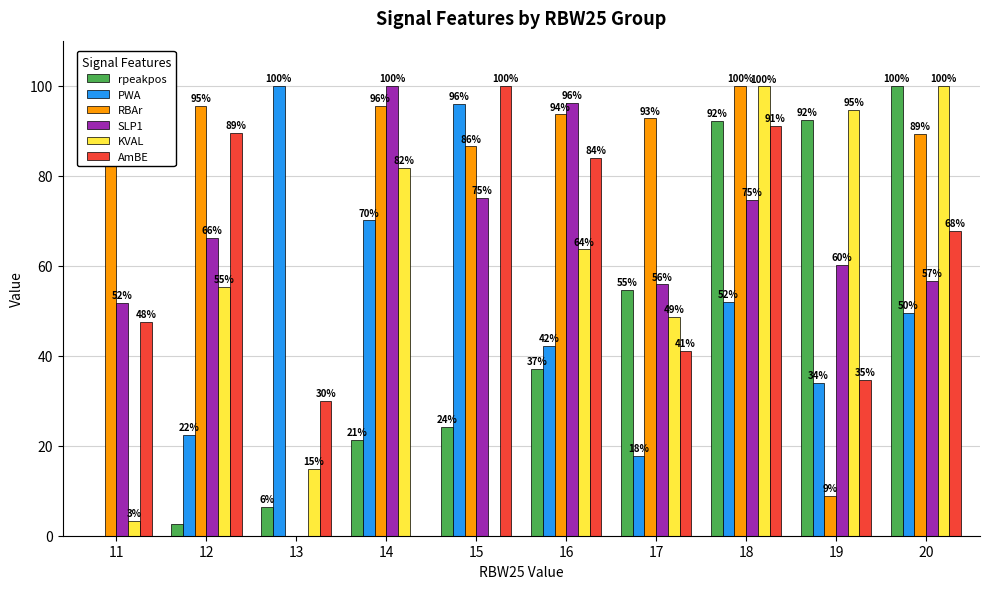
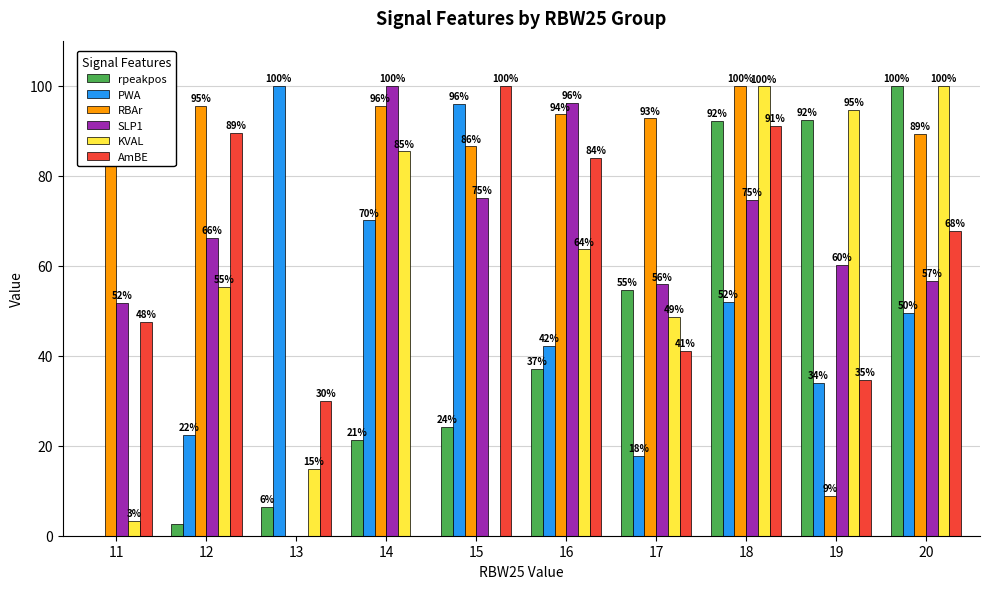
  {
    "rpeakpos": {
      "13": "6%",
      "14": "21%",
      "15": "24%",
      "16": "37%",
      "17": "55%",
      "18": "92%",
      "19": "92%",
      "20": "100%"
    },
    "PWA": {
      "12": "22%",
      "13": "100%",
      "14": "70%",
      "15": "96%",
      "16": "42%",
      "17": "18%",
      "18": "52%",
      "19": "34%",
      "20": "50%"
    },
    "RBAr": {
      "12": "95%",
      "14": "96%",
      "15": "86%",
      "16": "94%",
      "17": "93%",
      "18": "100%",
      "19": "9%",
      "20": "89%"
    },
    "SLP1": {
      "11": "52%",
      "12": "66%",
      "14": "100%",
      "15": "75%",
      "16": "96%",
      "17": "56%",
      "18": "75%",
      "19": "60%",
      "20": "57%"
    },
    "KVAL": {
      "11": "3%",
      "12": "55%",
      "13": "15%",
-     "14": "82%",
+     "14": "85%",
      "16": "64%",
      "17": "49%",
      "18": "100%",
      "19": "95%",
      "20": "100%"
    },
    "AmBE": {
      "11": "48%",
      "12": "89%",
      "13": "30%",
      "15": "100%",
      "16": "84%",
      "17": "41%",
      "18": "91%",
      "19": "35%",
      "20": "68%"
    }
  }
